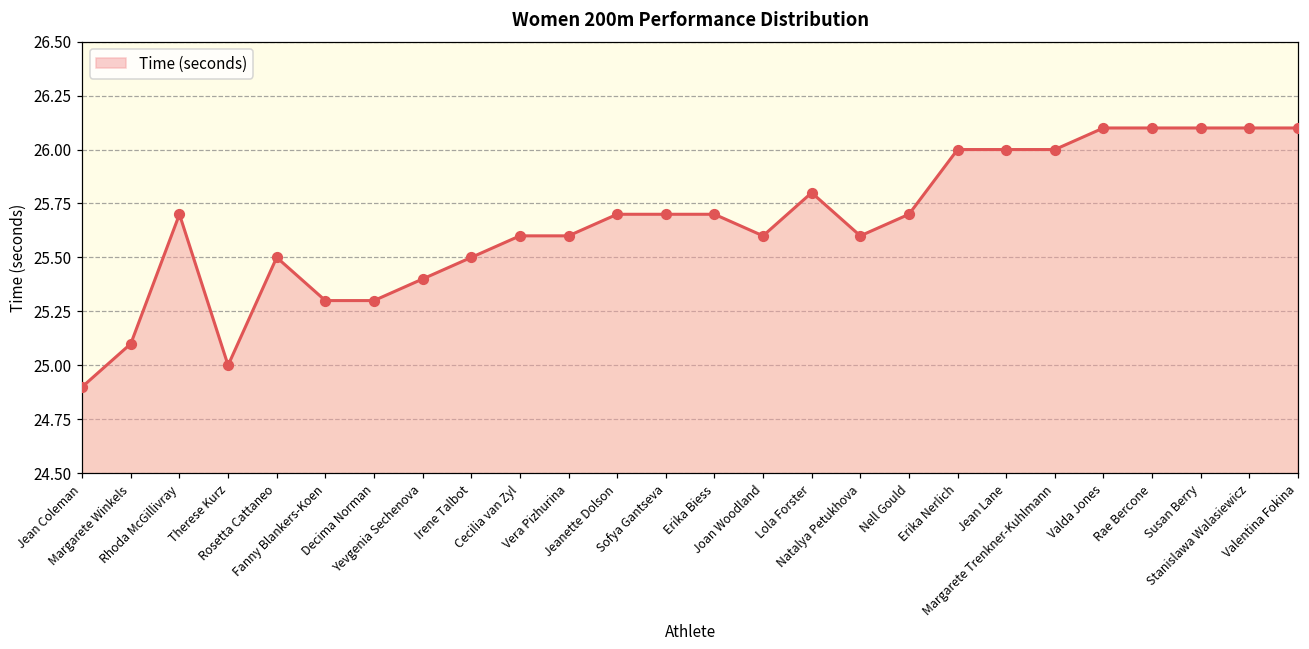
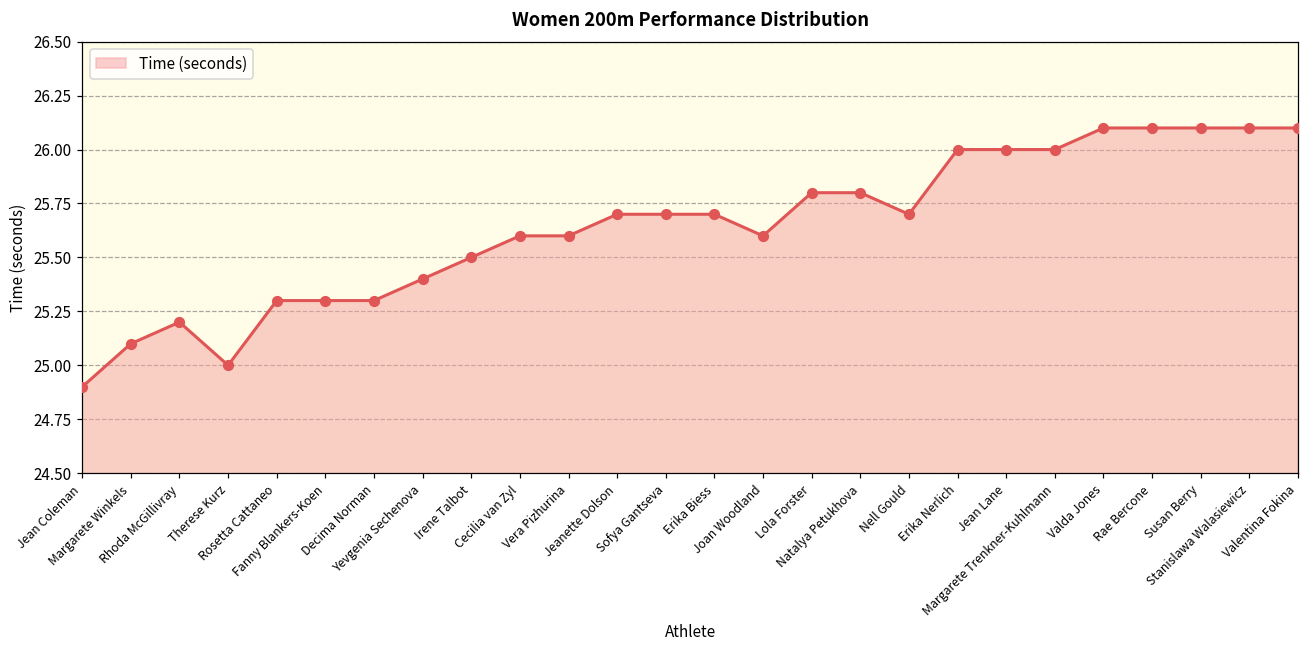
  {
    "Jean Coleman": 24.9,
    "Margarete Winkels": 25.1,
-   "Rhoda McGillivray": 25.7,
+   "Rhoda McGillivray": 25.2,
    "Therese Kurz": 25.0,
-   "Rosetta Cattaneo": 25.5,
+   "Rosetta Cattaneo": 25.3,
    "Fanny Blankers-Koen": 25.3,
    "Decima Norman": 25.3,
    "Yevgenia Sechenova": 25.4,
    "Irene Talbot": 25.5,
    "Cecilia van Zyl": 25.6,
    "Vera Pizhurina": 25.6,
    "Jeanette Dolson": 25.7,
    "Sofya Gantseva": 25.7,
    "Erika Biess": 25.7,
    "Joan Woodland": 25.6,
    "Lola Forster": 25.8,
-   "Natalya Petukhova": 25.6,
+   "Natalya Petukhova": 25.8,
    "Nell Gould": 25.7,
    "Erika Nerlich": 26.0,
    "Jean Lane": 26.0,
    "Margarete Trenkner-Kuhlmann": 26.0,
    "Valda Jones": 26.1,
    "Rae Bercone": 26.1,
    "Susan Berry": 26.1,
    "Stanislawa Walasiewicz": 26.1,
    "Valentina Fokina": 26.1
  }
